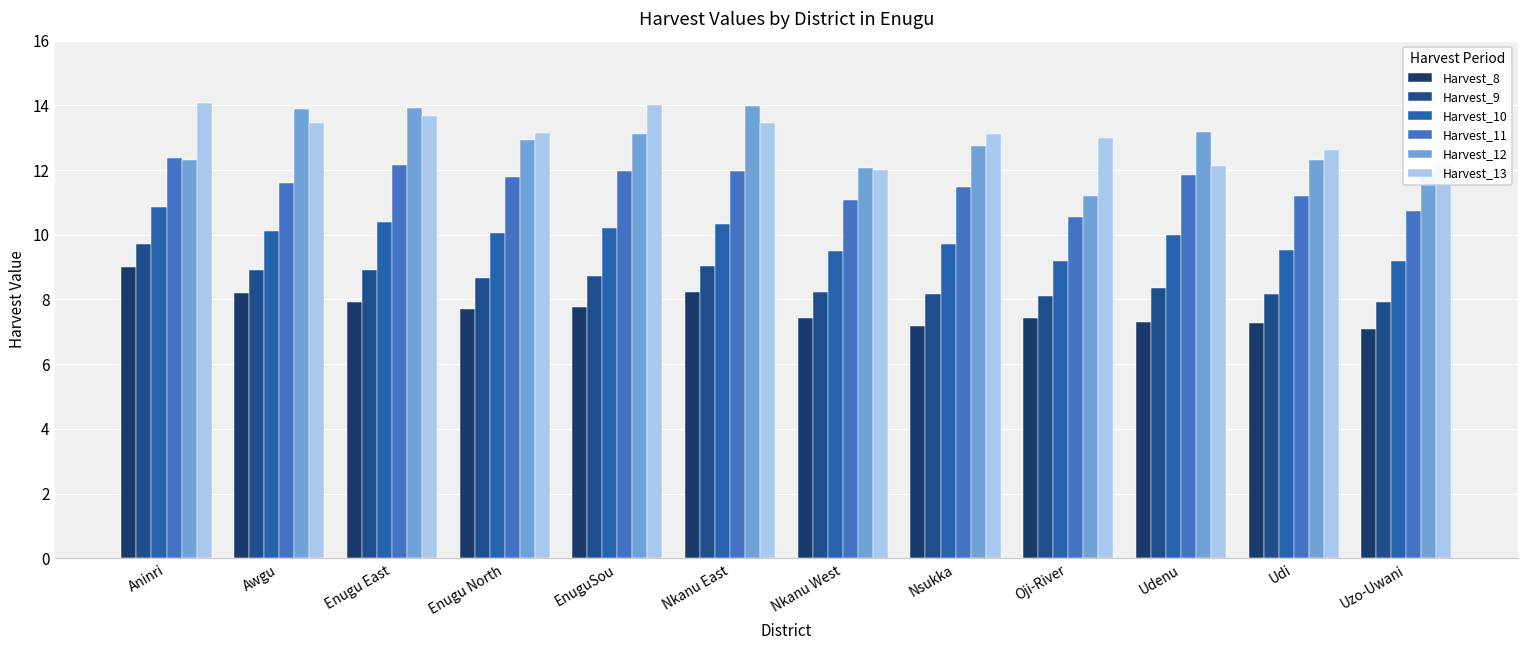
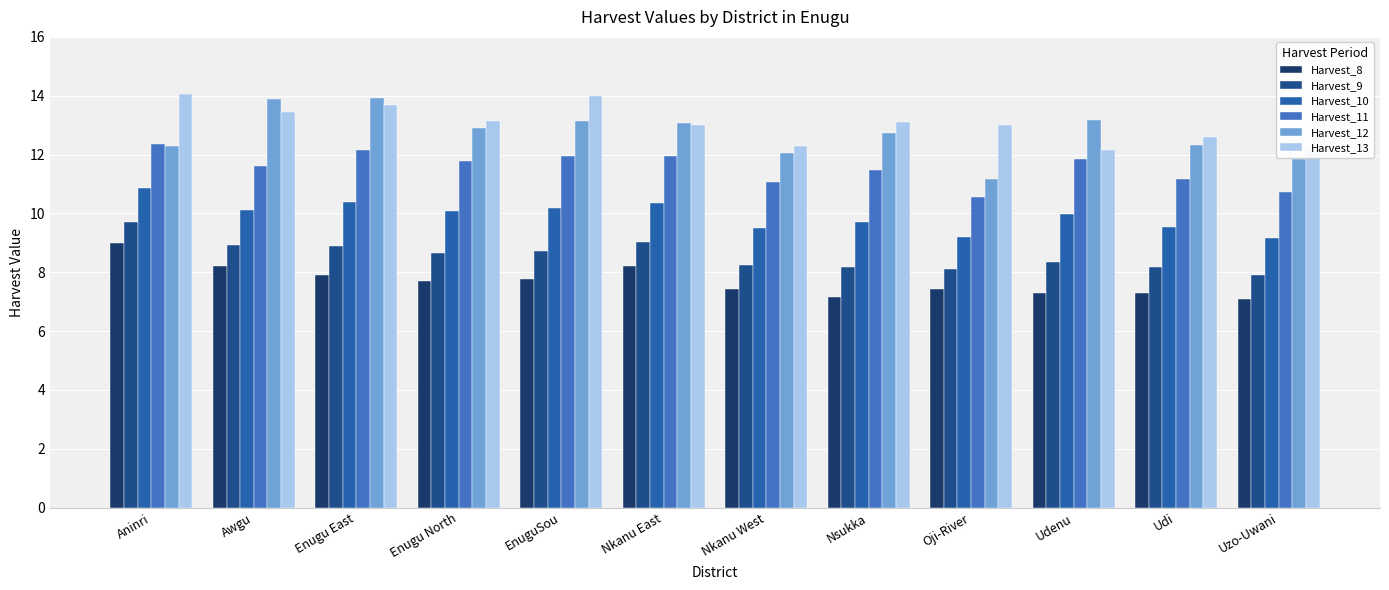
  {
    "Harvest_12": {
      "Aninri": 12.3,
      "Awgu": 13.9,
      "Enugu East": 13.9,
      "Enugu North": 12.9,
      "EnuguSou": 13.1,
-     "Nkanu East": 14.0,
+     "Nkanu East": 13.1,
      "Nkanu West": 12.1,
      "Nsukka": 12.7,
      "Oji-River": 11.2,
      "Udenu": 13.2,
      "Udi": 12.3,
      "Uzo-Uwani": 11.8
    },
    "Harvest_13": {
      "Aninri": 14.1,
      "Awgu": 13.4,
      "Enugu East": 13.7,
      "Enugu North": 13.2,
      "EnuguSou": 14.0,
-     "Nkanu East": 13.5,
-     "Nkanu West": 12.0,
+     "Nkanu East": 13.0,
+     "Nkanu West": 12.3,
      "Nsukka": 13.1,
      "Oji-River": 13.0,
      "Udenu": 12.1,
      "Udi": 12.6
    }
  }
